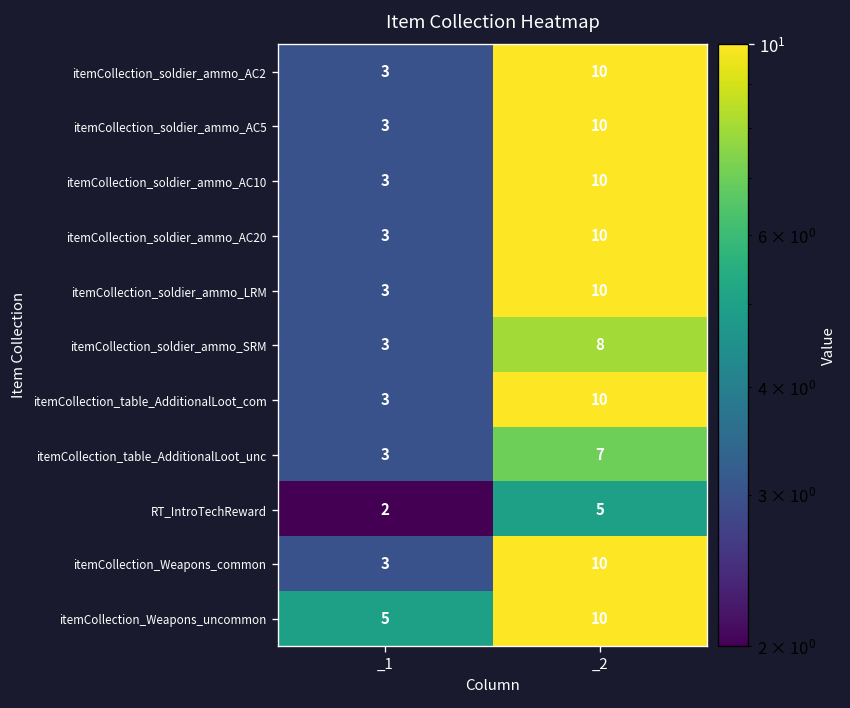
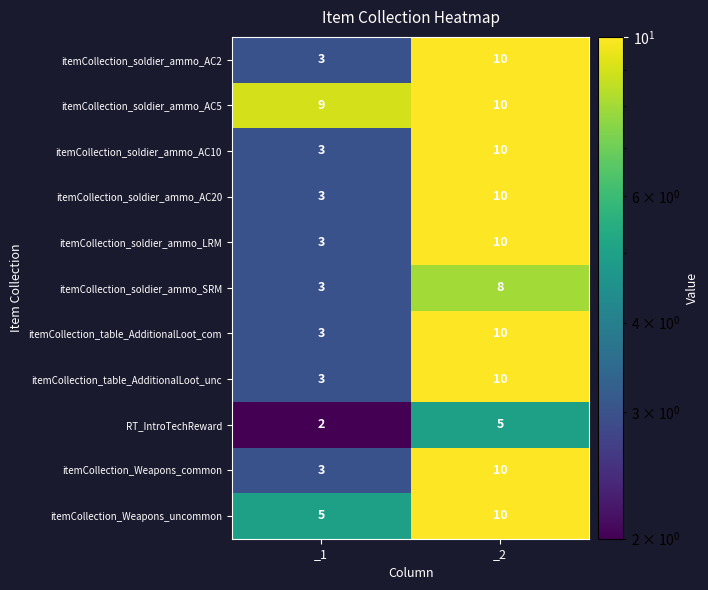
  {
    "itemCollection_soldier_ammo_AC2": {
      "_1": 3,
      "_2": 10
    },
    "itemCollection_soldier_ammo_AC5": {
-     "_1": 3,
+     "_1": 9,
      "_2": 10
    },
    "itemCollection_soldier_ammo_AC10": {
      "_1": 3,
      "_2": 10
    },
    "itemCollection_soldier_ammo_AC20": {
      "_1": 3,
      "_2": 10
    },
    "itemCollection_soldier_ammo_LRM": {
      "_1": 3,
      "_2": 10
    },
    "itemCollection_soldier_ammo_SRM": {
      "_1": 3,
      "_2": 8
    },
    "itemCollection_table_AdditionalLoot_com": {
      "_1": 3,
      "_2": 10
    },
    "itemCollection_table_AdditionalLoot_unc": {
      "_1": 3,
-     "_2": 7
+     "_2": 10
    },
    "RT_IntroTechReward": {
      "_1": 2,
      "_2": 5
    },
    "itemCollection_Weapons_common": {
      "_1": 3,
      "_2": 10
    },
    "itemCollection_Weapons_uncommon": {
      "_1": 5,
      "_2": 10
    }
  }
